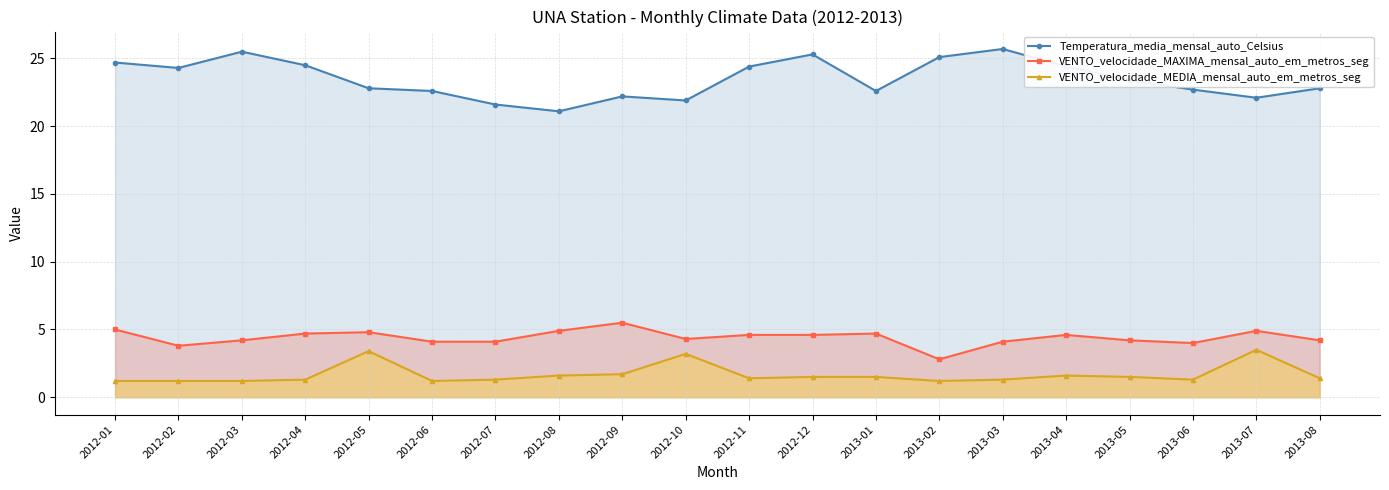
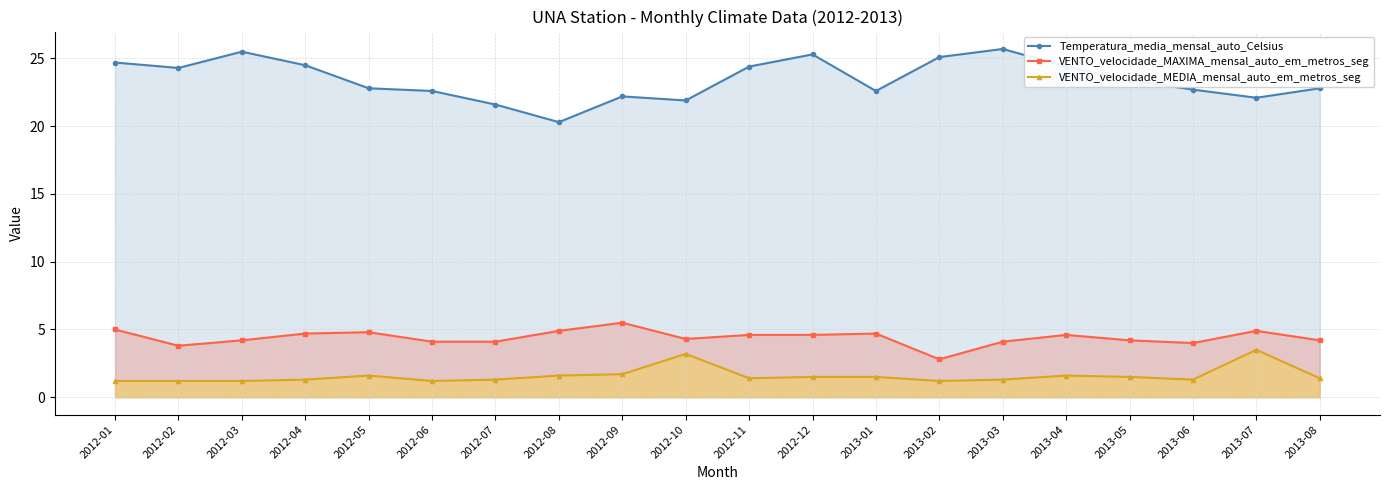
  {
    "Temperatura_media_mensal_auto_Celsius": {
      "2012-01": 24.7,
      "2012-02": 24.3,
      "2012-03": 25.5,
      "2012-04": 24.5,
      "2012-05": 22.8,
      "2012-06": 22.6,
      "2012-07": 21.6,
-     "2012-08": 21.1,
+     "2012-08": 20.3,
      "2012-09": 22.2,
      "2012-10": 21.9,
      "2012-11": 24.4,
      "2012-12": 25.3,
      "2013-01": 22.6,
      "2013-02": 25.1,
      "2013-03": 25.7,
      "2013-06": 22.7,
      "2013-07": 22.1,
      "2013-08": 22.8
    },
    "VENTO_velocidade_MAXIMA_mensal_auto_em_metros_seg": {
      "2012-01": 5.0,
      "2012-02": 3.8,
      "2012-03": 4.2,
      "2012-04": 4.7,
      "2012-05": 4.8,
      "2012-06": 4.1,
      "2012-07": 4.1,
      "2012-08": 4.9,
      "2012-09": 5.5,
      "2012-10": 4.3,
      "2012-11": 4.6,
      "2012-12": 4.6,
      "2013-01": 4.7,
      "2013-02": 2.8,
      "2013-03": 4.1,
      "2013-04": 4.6,
      "2013-05": 4.2,
      "2013-06": 4.0,
      "2013-07": 4.9,
      "2013-08": 4.2
    },
    "VENTO_velocidade_MEDIA_mensal_auto_em_metros_seg": {
      "2012-01": 1.2,
      "2012-02": 1.2,
      "2012-03": 1.2,
      "2012-04": 1.3,
-     "2012-05": 3.4,
+     "2012-05": 1.6,
      "2012-06": 1.2,
      "2012-07": 1.3,
      "2012-08": 1.6,
      "2012-09": 1.7,
      "2012-10": 3.2,
      "2012-11": 1.4,
      "2012-12": 1.5,
      "2013-01": 1.5,
      "2013-02": 1.2,
      "2013-03": 1.3,
      "2013-04": 1.6,
      "2013-05": 1.5,
      "2013-06": 1.3,
      "2013-07": 3.5,
      "2013-08": 1.4
    }
  }
